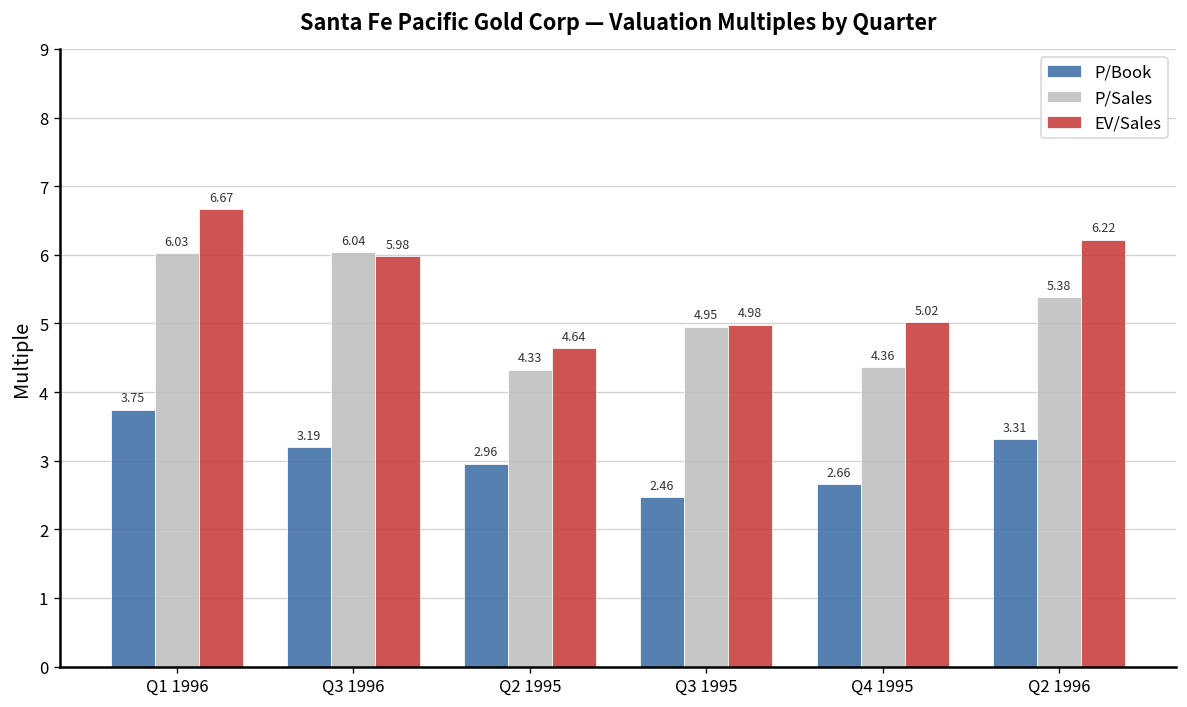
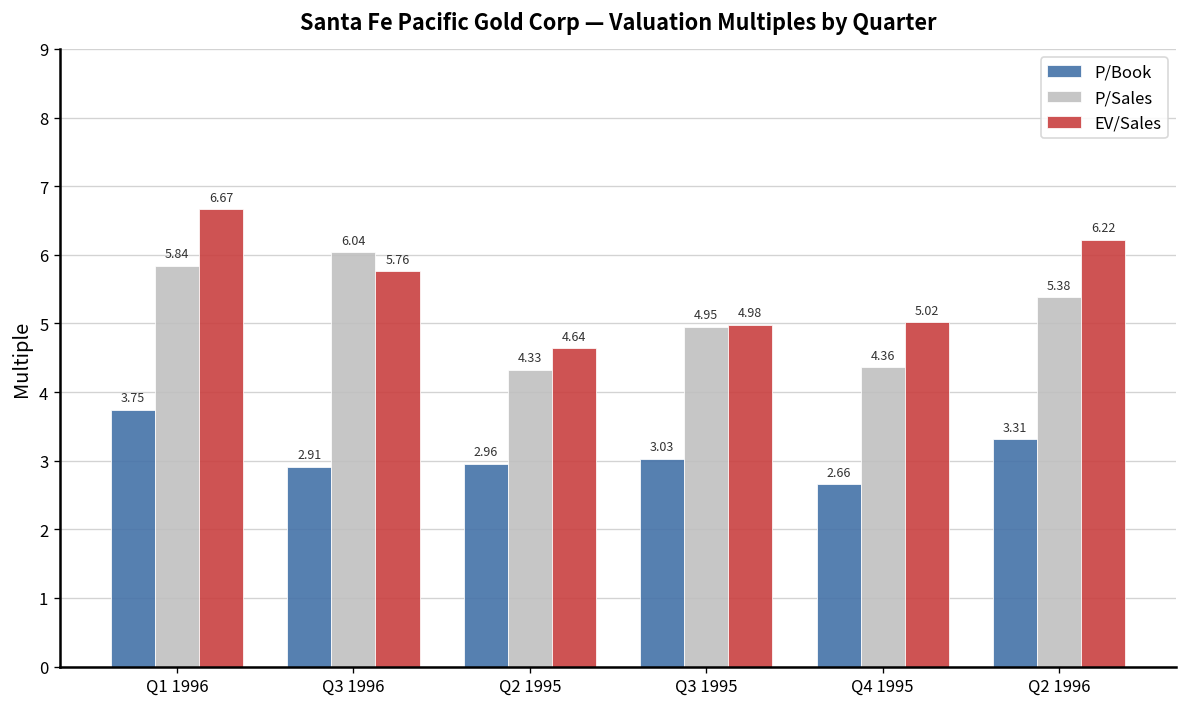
  {
    "P/Book": {
      "Q1 1996": 3.75,
-     "Q3 1996": 3.19,
+     "Q3 1996": 2.91,
      "Q2 1995": 2.96,
-     "Q3 1995": 2.46,
+     "Q3 1995": 3.03,
      "Q4 1995": 2.66,
      "Q2 1996": 3.31
    },
    "P/Sales": {
-     "Q1 1996": 6.03,
+     "Q1 1996": 5.84,
      "Q3 1996": 6.04,
      "Q2 1995": 4.33,
      "Q3 1995": 4.95,
      "Q4 1995": 4.36,
      "Q2 1996": 5.38
    },
    "EV/Sales": {
      "Q1 1996": 6.67,
-     "Q3 1996": 5.98,
+     "Q3 1996": 5.76,
      "Q2 1995": 4.64,
      "Q3 1995": 4.98,
      "Q4 1995": 5.02,
      "Q2 1996": 6.22
    }
  }
